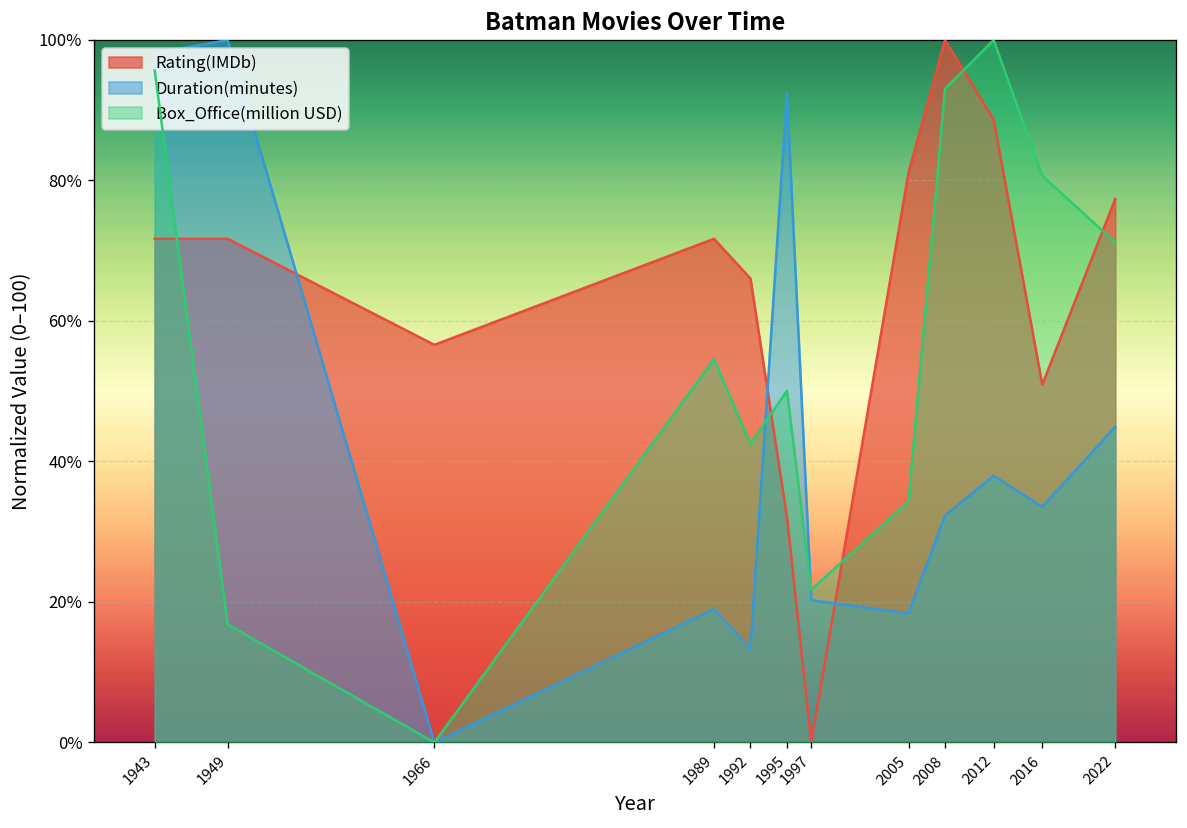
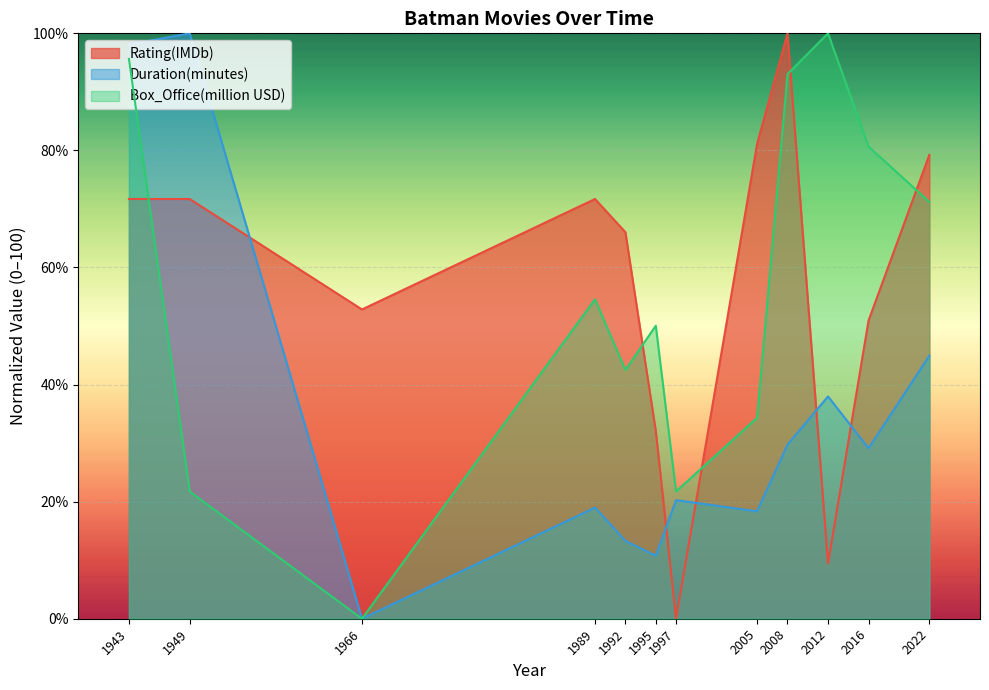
  {
    "Rating(IMDb)": {
      "1943": "72%",
      "1949": "72%",
-     "1966": "57%",
+     "1966": "53%",
      "1989": "72%",
      "1992": "66%",
      "1995": "32%",
      "1997": "0%",
      "2005": "81%",
      "2008": "100%",
-     "2012": "89%",
+     "2012": "9%",
      "2016": "51%",
-     "2022": "77%"
+     "2022": "79%"
    },
    "Duration(minutes)": {
      "1949": "100%",
      "1989": "19%",
      "1992": "13%",
-     "1995": "92%",
+     "1995": "11%",
      "1997": "20%",
      "2005": "18%",
-     "2008": "32%",
+     "2008": "30%",
      "2012": "38%",
-     "2016": "34%",
+     "2016": "29%",
      "2022": "45%"
    },
    "Box_Office(million USD)": {
-     "1949": "17%",
+     "1949": "22%",
      "1989": "55%",
      "1992": "42%",
      "1995": "50%",
      "1997": "22%",
      "2005": "34%",
      "2008": "93%",
      "2012": "100%",
      "2016": "81%",
      "2022": "71%"
    }
  }
